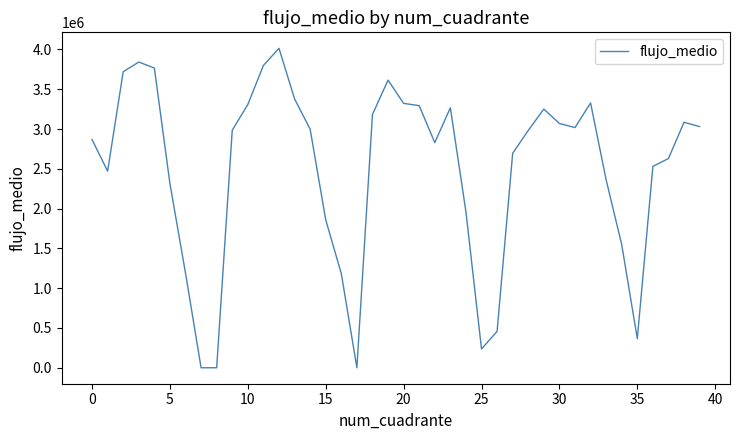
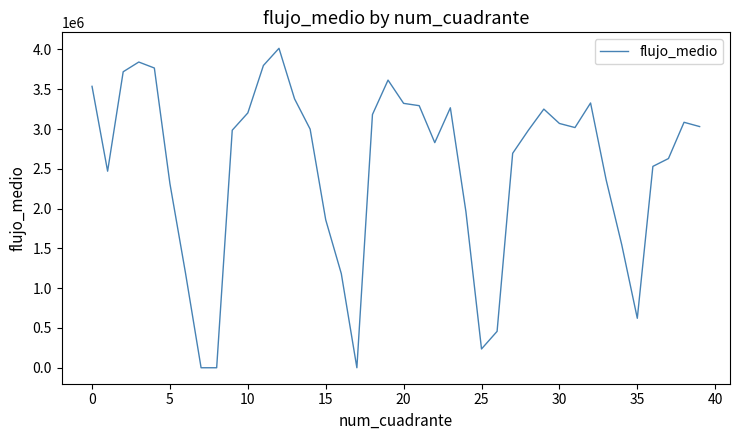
  {
-   "0": 2900000,
+   "0": 3500000,
    "5": 2300000,
-   "10": 3300000,
+   "10": 3200000,
    "15": 1900000,
    "20": 3300000,
    "25": 200000,
    "30": 3100000,
-   "35": 400000
+   "35": 600000
  }
